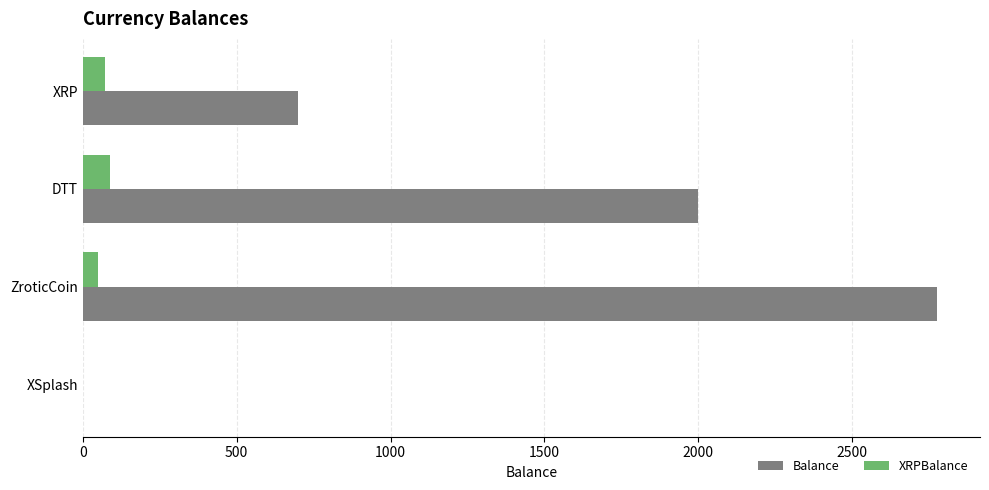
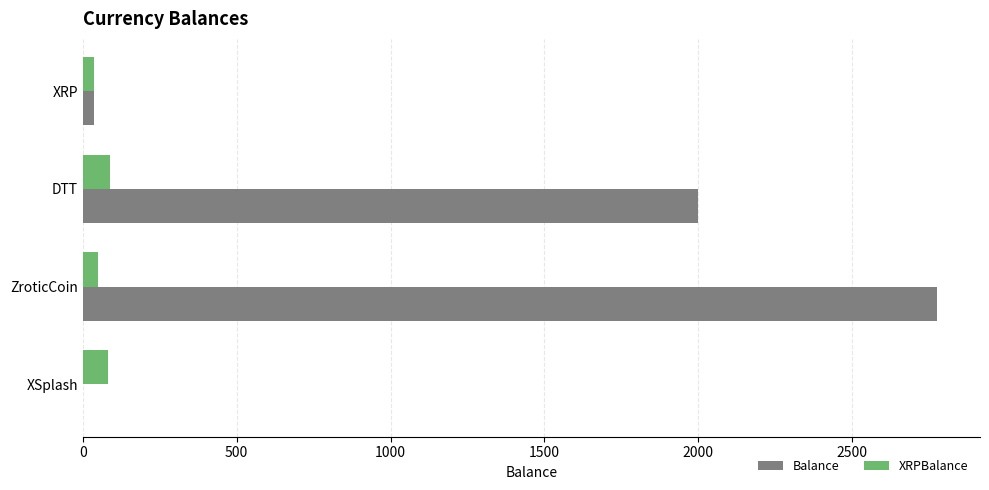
  {
    "Balance": {
-     "XRP": 700,
+     "XRP": 40,
      "DTT": 2000,
      "ZroticCoin": 2780
    },
    "XRPBalance": {
-     "XRP": 70,
+     "XRP": 40,
      "DTT": 90,
      "ZroticCoin": 50,
-     "XSplash": 0
+     "XSplash": 80
    }
  }
